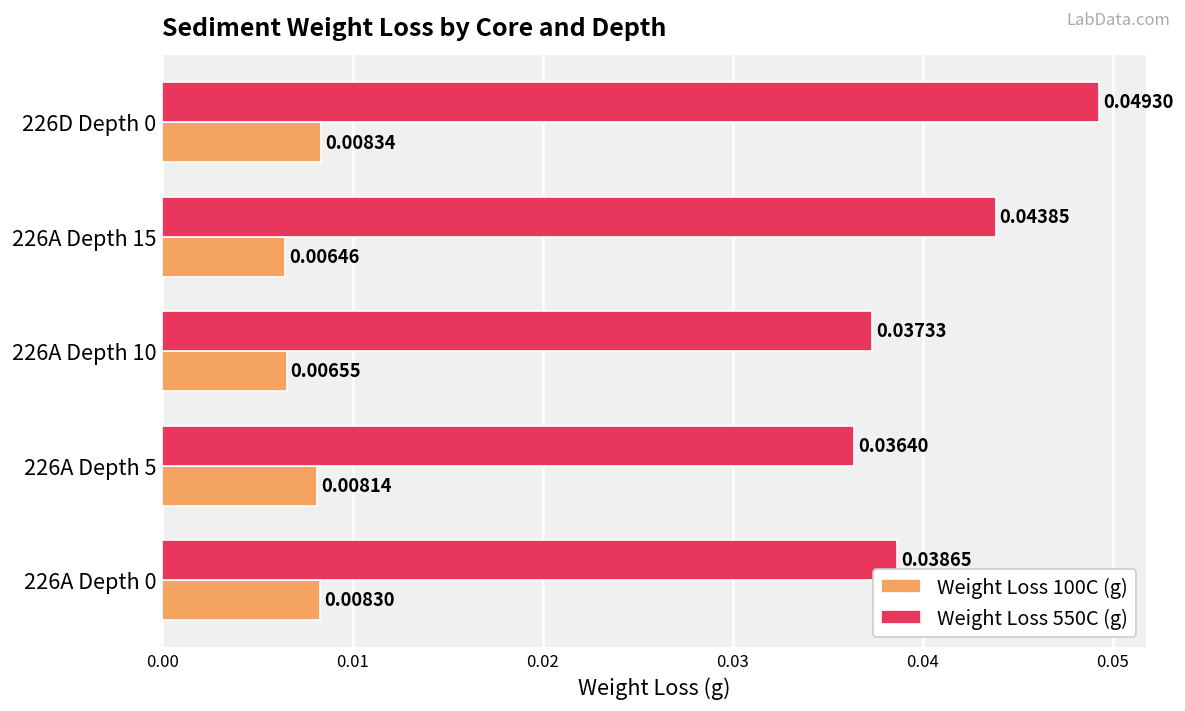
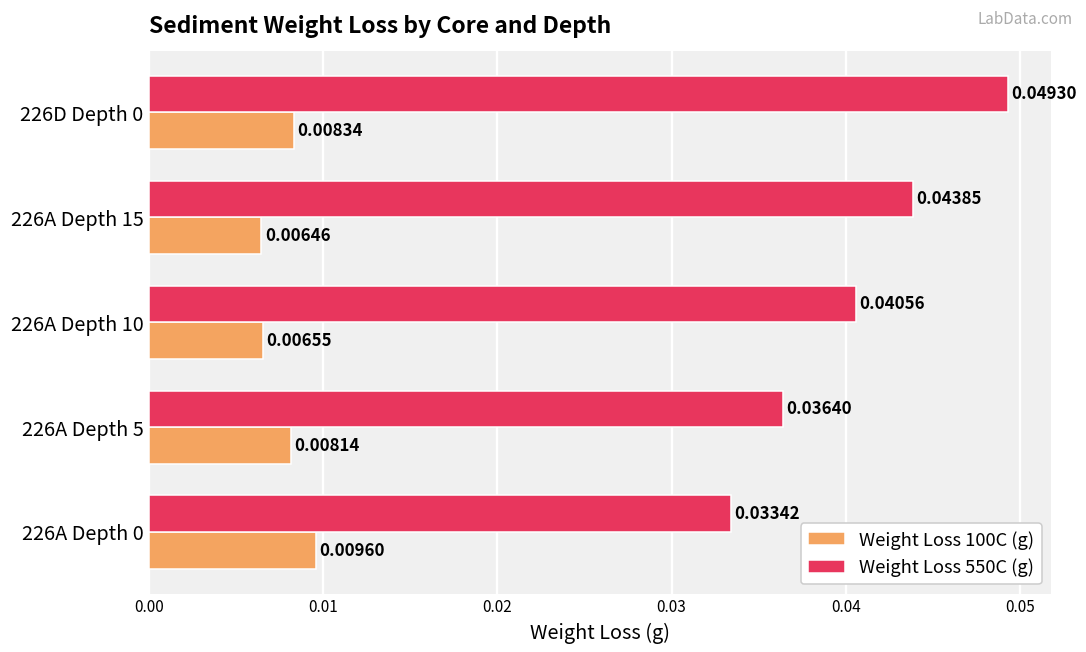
  {
    "Weight Loss 100C (g)": {
      "226D Depth 0": 0.00834,
      "226A Depth 15": 0.00646,
      "226A Depth 10": 0.00655,
      "226A Depth 5": 0.00814,
-     "226A Depth 0": 0.00830
+     "226A Depth 0": 0.00960
    },
    "Weight Loss 550C (g)": {
      "226D Depth 0": 0.04930,
      "226A Depth 15": 0.04385,
-     "226A Depth 10": 0.03733,
+     "226A Depth 10": 0.04056,
      "226A Depth 5": 0.03640,
-     "226A Depth 0": 0.03865
+     "226A Depth 0": 0.03342
    }
  }
